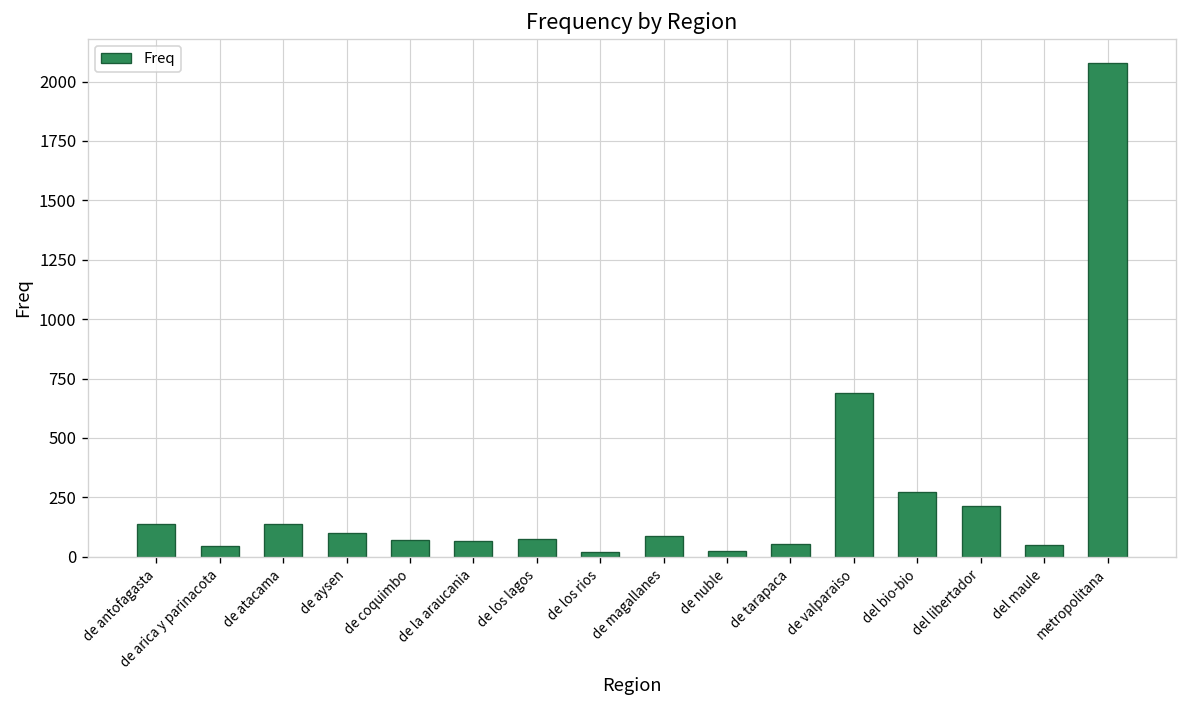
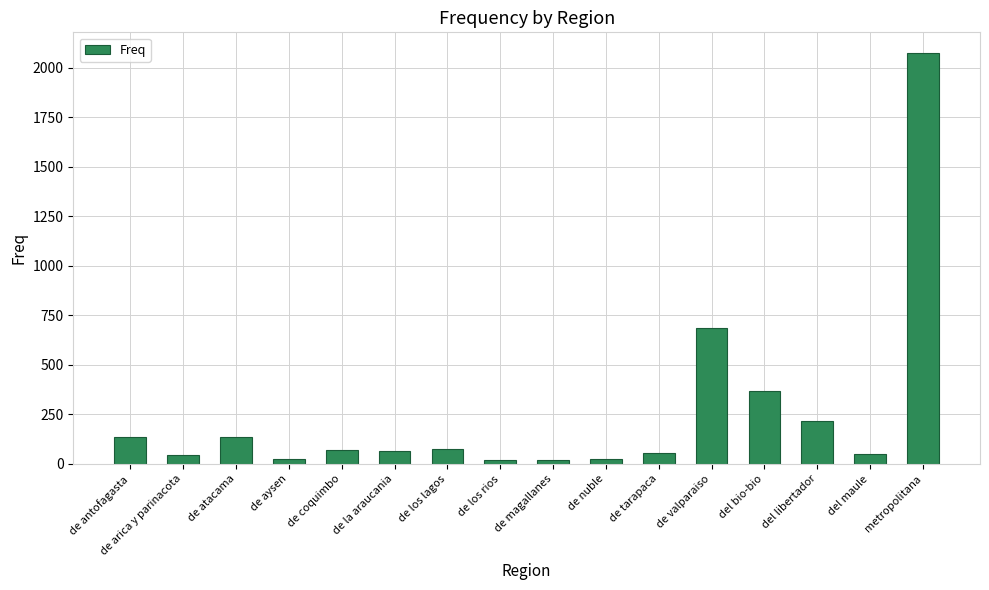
  {
    "de antofagasta": 140,
    "de arica y parinacota": 50,
    "de atacama": 140,
-   "de aysen": 100,
+   "de aysen": 30,
    "de coquimbo": 70,
    "de la araucania": 70,
    "de los lagos": 80,
    "de los rios": 20,
-   "de magallanes": 90,
+   "de magallanes": 20,
    "de nuble": 30,
    "de tarapaca": 60,
    "de valparaiso": 690,
-   "del bio-bio": 270,
+   "del bio-bio": 370,
    "del libertador": 220,
    "del maule": 50,
    "metropolitana": 2080
  }
